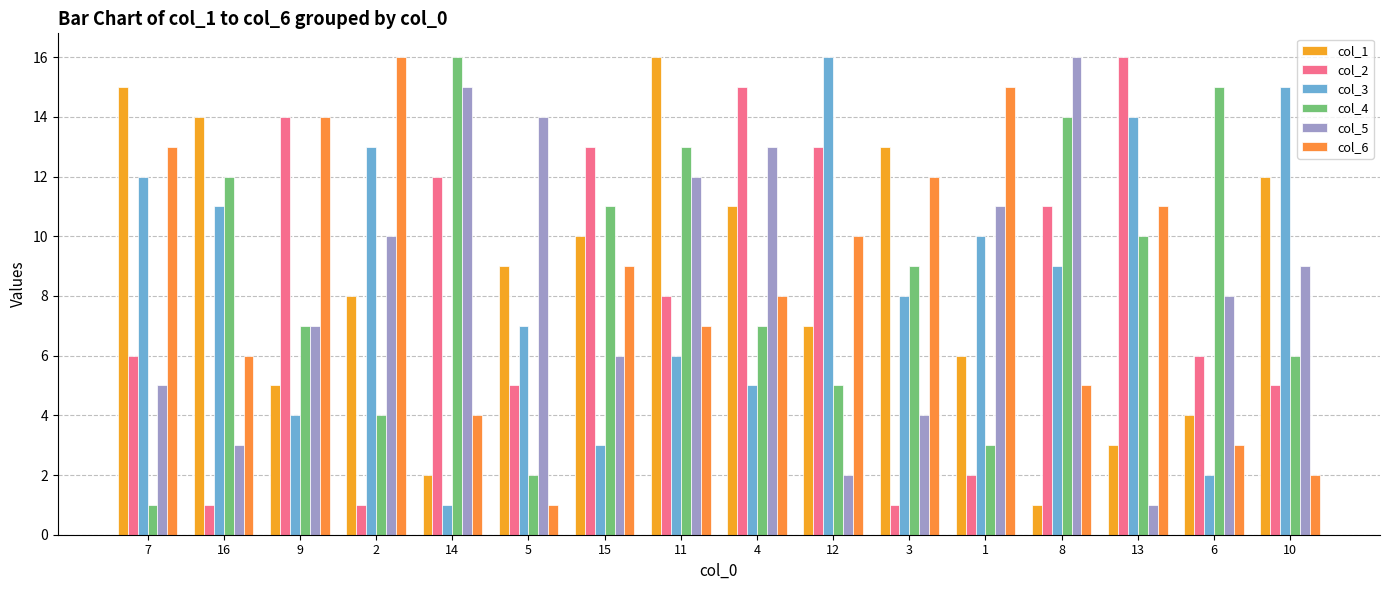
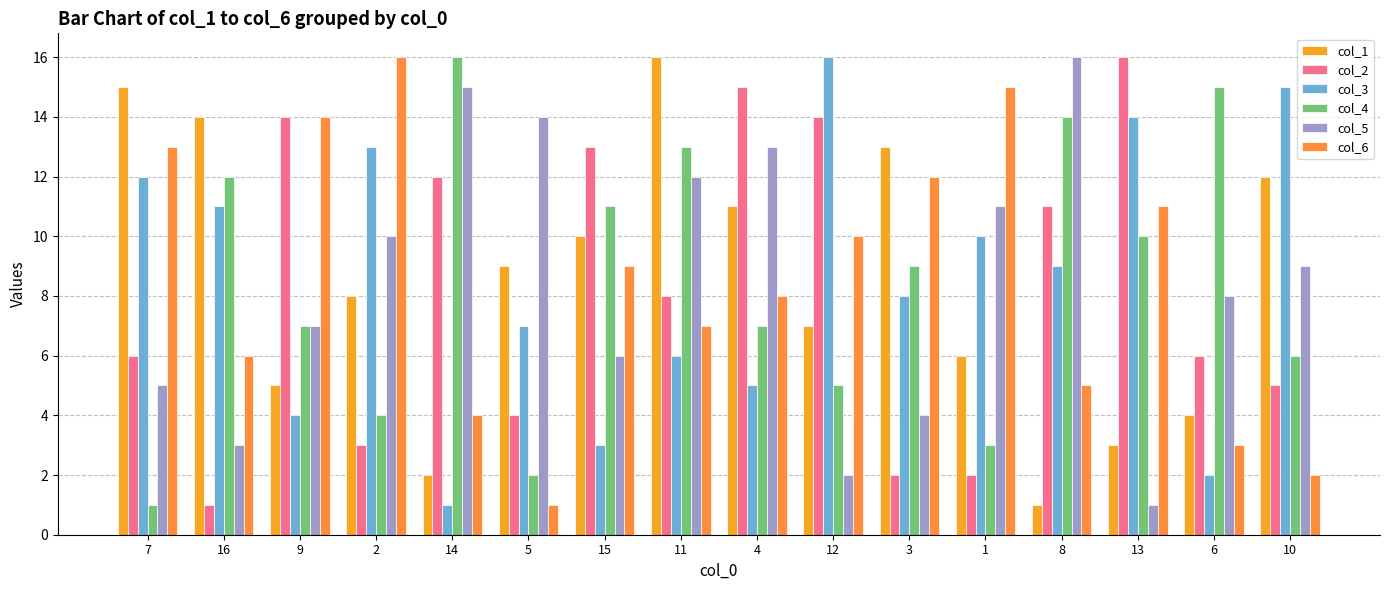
  {
    "col_2": {
      "7": 6,
      "16": 1,
      "9": 14,
-     "2": 1,
+     "2": 3,
      "14": 12,
-     "5": 5,
+     "5": 4,
      "15": 13,
      "11": 8,
      "4": 15,
-     "12": 13,
-     "3": 1,
+     "12": 14,
+     "3": 2,
      "1": 2,
      "8": 11,
      "13": 16,
      "6": 6,
      "10": 5
    },
    "col_4": {
      "7": 1,
      "16": 12,
      "9": 7,
      "2": 4,
      "14": 16,
      "5": 2,
      "15": 11,
      "11": 13,
      "4": 7,
      "12": 5,
      "3": 9,
      "1": 3,
      "8": 14,
      "13": 10,
      "6": 15,
      "10": 6
    }
  }
